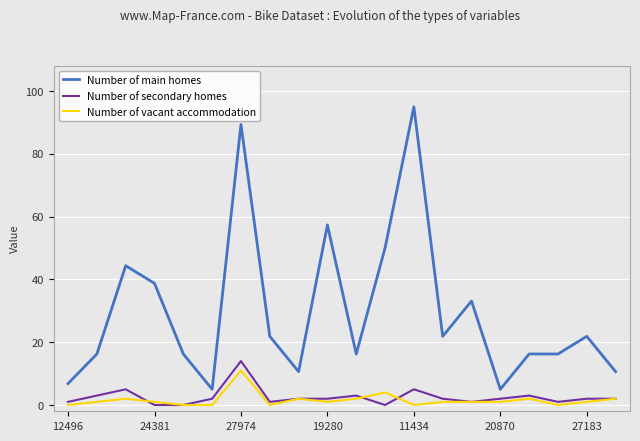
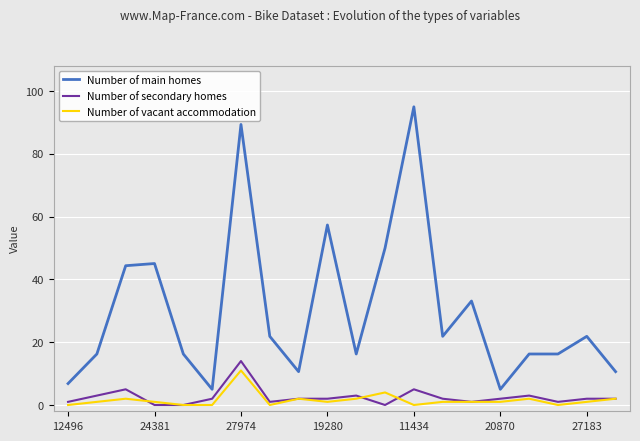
  {
    "Number of main homes": {
      "12496": 7,
-     "24381": 39,
+     "24381": 45,
      "27974": 89,
      "19280": 57,
      "11434": 95,
      "20870": 5,
      "27183": 22
    },
    "Number of secondary homes": {
      "12496": 1,
      "24381": 0,
      "27974": 14,
      "19280": 2,
      "11434": 5,
      "20870": 2,
      "27183": 2
    },
    "Number of vacant accommodation": {
      "12496": 0,
      "24381": 1,
      "27974": 11,
      "19280": 1,
      "11434": 0,
      "20870": 1,
      "27183": 1
    }
  }
